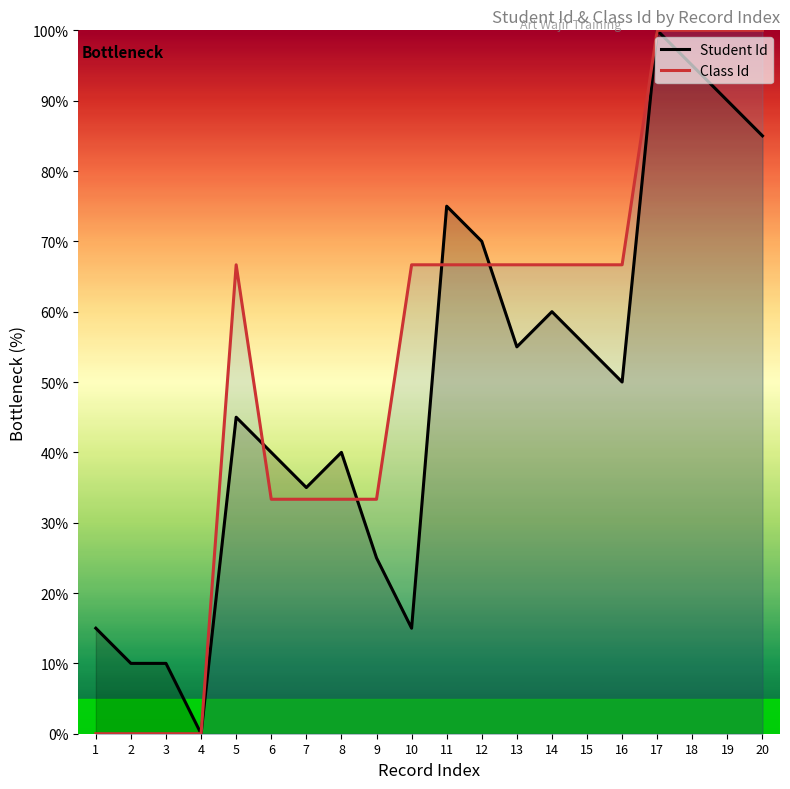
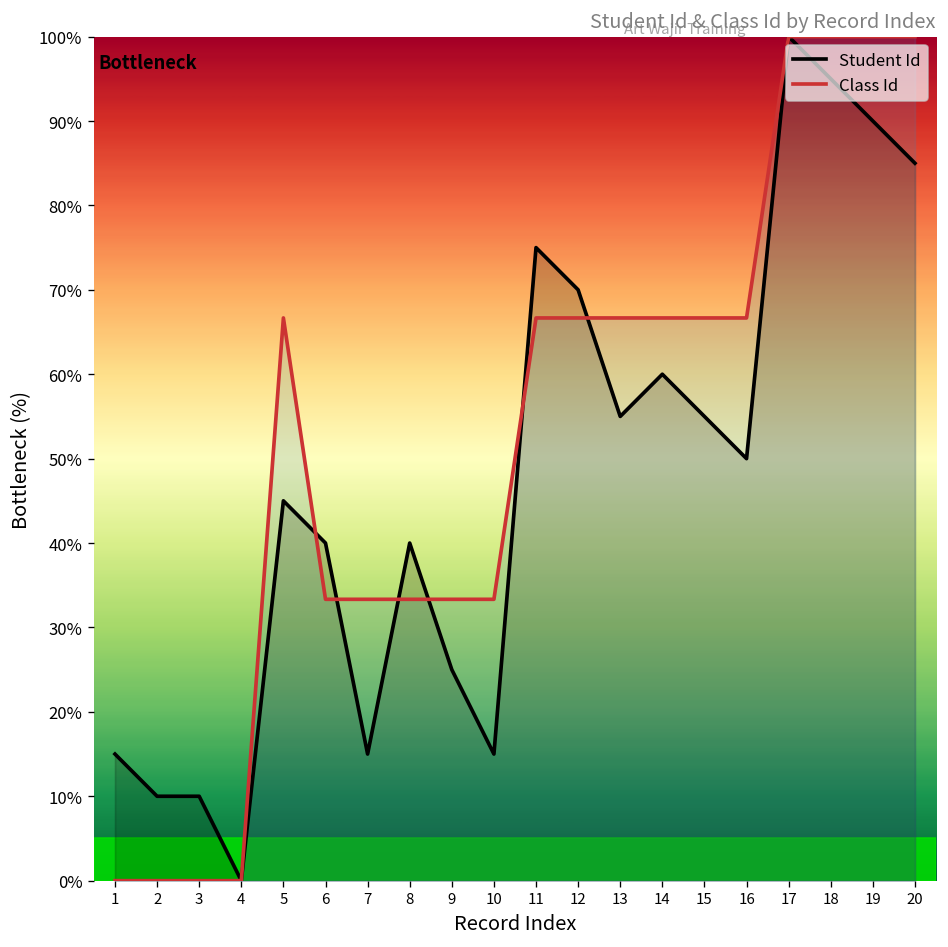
  {
    "Student Id": {
      "1": "15%",
      "2": "10%",
      "3": "10%",
      "5": "45%",
      "6": "40%",
-     "7": "35%",
+     "7": "15%",
      "8": "40%",
      "9": "25%",
      "10": "15%",
      "11": "75%",
      "12": "70%",
      "13": "55%",
      "14": "60%",
      "15": "55%",
      "16": "50%",
      "19": "90%",
      "20": "85%"
    },
    "Class Id": {
      "5": "67%",
      "6": "33%",
      "7": "33%",
      "8": "33%",
      "9": "33%",
-     "10": "67%",
+     "10": "33%",
      "11": "67%",
      "12": "67%",
      "13": "67%",
      "14": "67%",
      "15": "67%",
      "16": "67%",
      "18": "100%",
      "19": "100%",
      "20": "100%"
    }
  }
